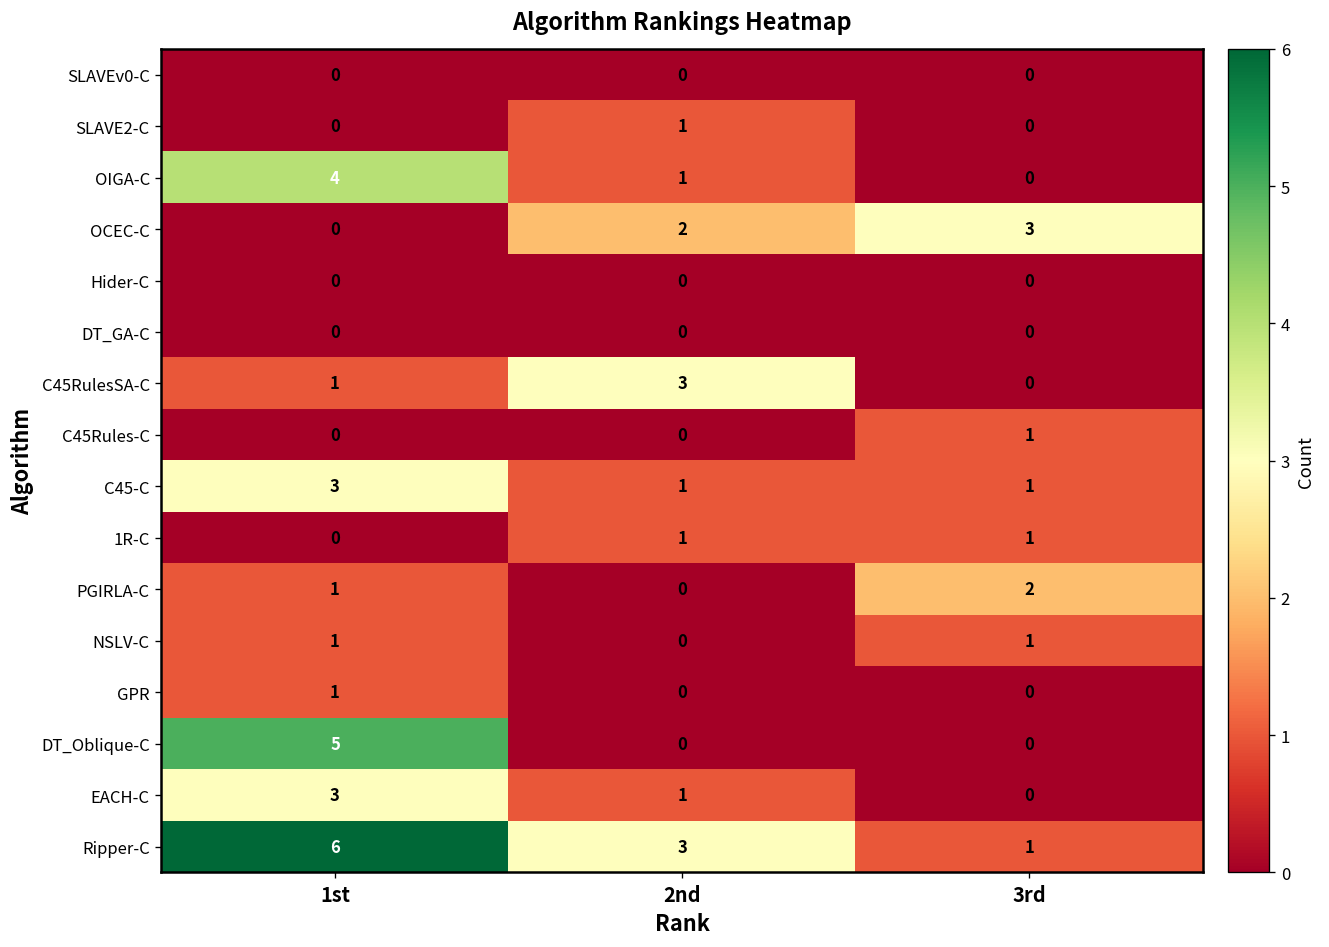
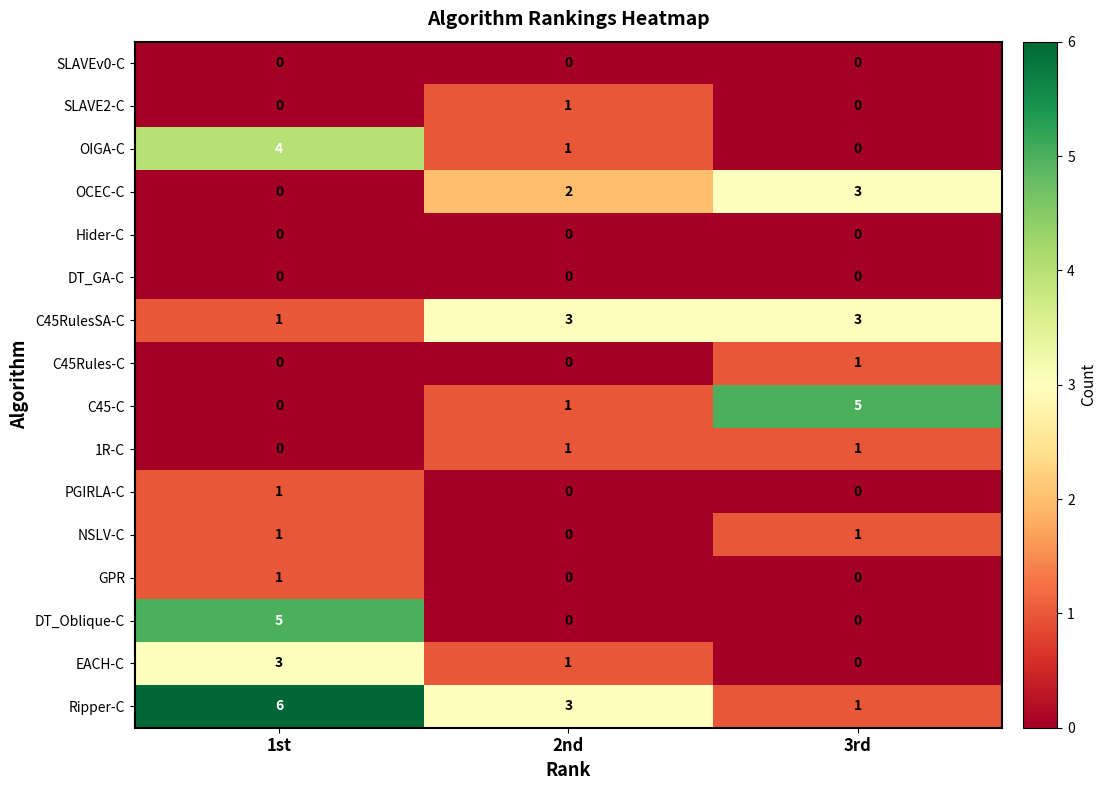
  {
    "SLAVEv0-C": {
      "1st": 0,
      "2nd": 0,
      "3rd": 0
    },
    "SLAVE2-C": {
      "1st": 0,
      "2nd": 1,
      "3rd": 0
    },
    "OIGA-C": {
      "1st": 4,
      "2nd": 1,
      "3rd": 0
    },
    "OCEC-C": {
      "1st": 0,
      "2nd": 2,
      "3rd": 3
    },
    "Hider-C": {
      "1st": 0,
      "2nd": 0,
      "3rd": 0
    },
    "DT_GA-C": {
      "1st": 0,
      "2nd": 0,
      "3rd": 0
    },
    "C45RulesSA-C": {
      "1st": 1,
      "2nd": 3,
-     "3rd": 0
+     "3rd": 3
    },
    "C45Rules-C": {
      "1st": 0,
      "2nd": 0,
      "3rd": 1
    },
    "C45-C": {
-     "1st": 3,
+     "1st": 0,
      "2nd": 1,
-     "3rd": 1
+     "3rd": 5
    },
    "1R-C": {
      "1st": 0,
      "2nd": 1,
      "3rd": 1
    },
    "PGIRLA-C": {
      "1st": 1,
      "2nd": 0,
-     "3rd": 2
+     "3rd": 0
    },
    "NSLV-C": {
      "1st": 1,
      "2nd": 0,
      "3rd": 1
    },
    "GPR": {
      "1st": 1,
      "2nd": 0,
      "3rd": 0
    },
    "DT_Oblique-C": {
      "1st": 5,
      "2nd": 0,
      "3rd": 0
    },
    "EACH-C": {
      "1st": 3,
      "2nd": 1,
      "3rd": 0
    },
    "Ripper-C": {
      "1st": 6,
      "2nd": 3,
      "3rd": 1
    }
  }
